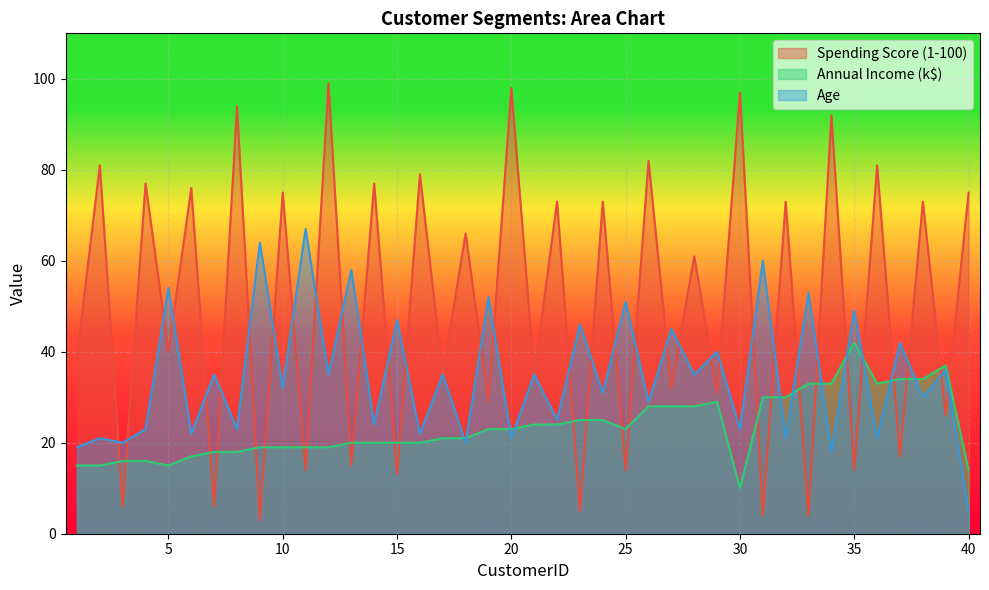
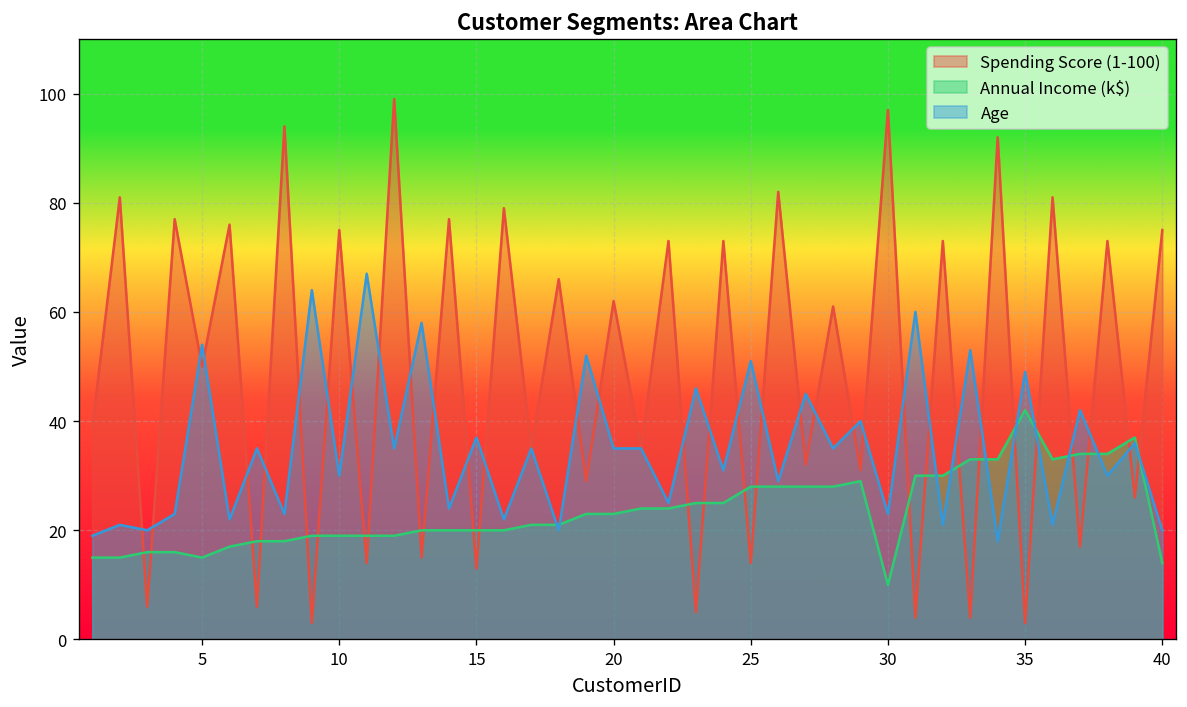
  {
    "Spending Score (1-100)": {
-     "5": 40,
+     "5": 50,
      "10": 75,
      "15": 13,
-     "20": 98,
+     "20": 62,
      "25": 14,
      "30": 97,
-     "35": 14,
+     "35": 3,
      "40": 75
    },
    "Annual Income (k$)": {
      "5": 15,
      "10": 19,
      "15": 20,
      "20": 23,
-     "25": 23,
+     "25": 28,
      "30": 10,
      "35": 42,
      "40": 14
    },
    "Age": {
      "5": 54,
-     "10": 32,
-     "15": 47,
-     "20": 21,
+     "10": 30,
+     "15": 37,
+     "20": 35,
      "25": 51,
      "30": 23,
      "35": 49,
-     "40": 5
+     "40": 20
    }
  }
